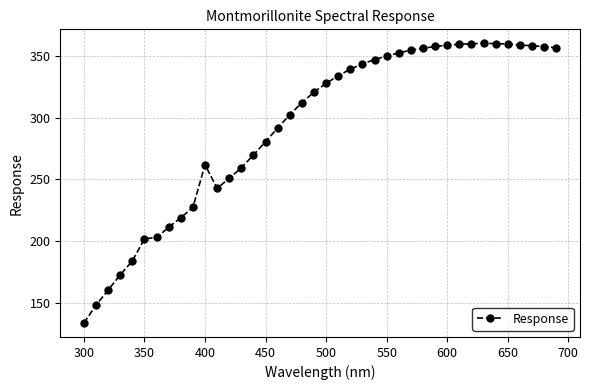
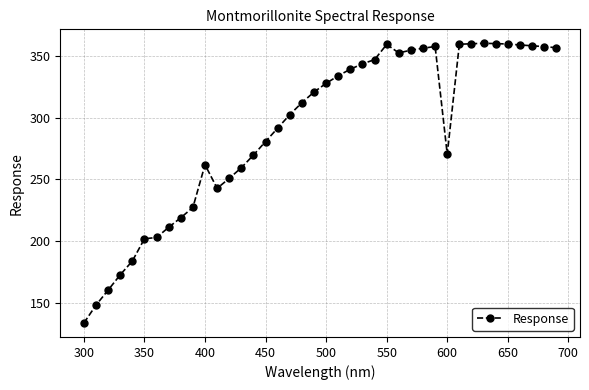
  {
    "300": 133,
    "350": 202,
    "400": 262,
    "450": 281,
    "500": 328,
-   "550": 350,
-   "600": 359,
+   "550": 360,
+   "600": 270,
    "650": 360
  }
